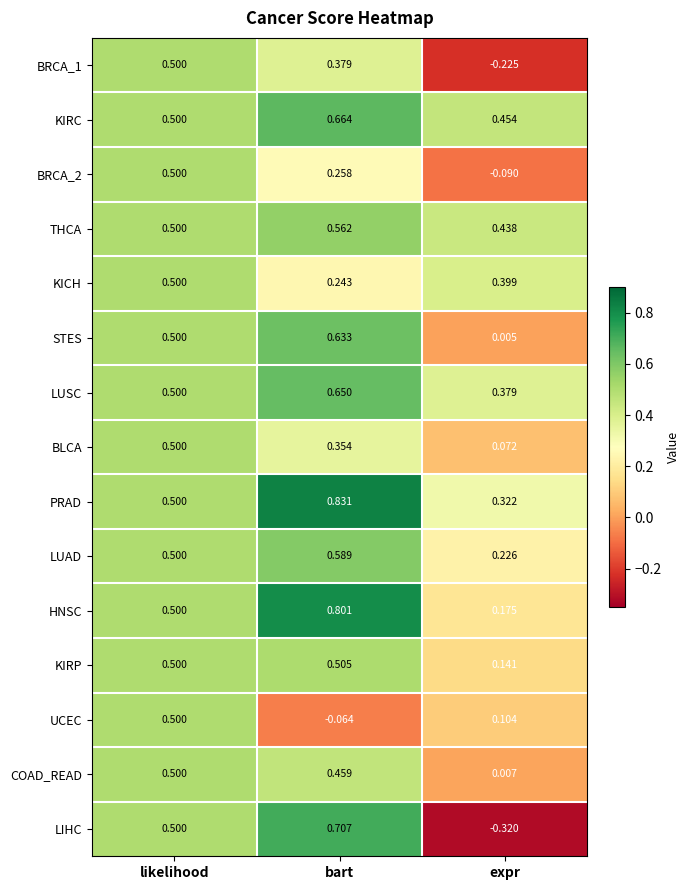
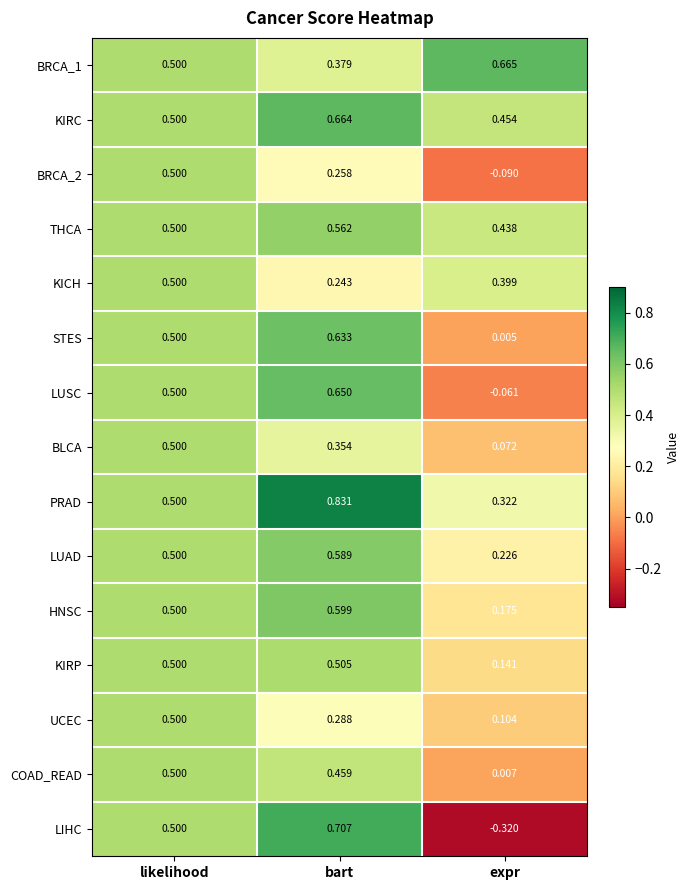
  {
    "BRCA_1": {
      "likelihood": 0.500,
      "bart": 0.379,
-     "expr": -0.225
+     "expr": 0.665
    },
    "KIRC": {
      "likelihood": 0.500,
      "bart": 0.664,
      "expr": 0.454
    },
    "BRCA_2": {
      "likelihood": 0.500,
      "bart": 0.258,
      "expr": -0.090
    },
    "THCA": {
      "likelihood": 0.500,
      "bart": 0.562,
      "expr": 0.438
    },
    "KICH": {
      "likelihood": 0.500,
      "bart": 0.243,
      "expr": 0.399
    },
    "STES": {
      "likelihood": 0.500,
      "bart": 0.633,
      "expr": 0.005
    },
    "LUSC": {
      "likelihood": 0.500,
      "bart": 0.650,
-     "expr": 0.379
+     "expr": -0.061
    },
    "BLCA": {
      "likelihood": 0.500,
      "bart": 0.354,
      "expr": 0.072
    },
    "PRAD": {
      "likelihood": 0.500,
      "bart": 0.831,
      "expr": 0.322
    },
    "LUAD": {
      "likelihood": 0.500,
      "bart": 0.589,
      "expr": 0.226
    },
    "HNSC": {
      "likelihood": 0.500,
-     "bart": 0.801,
+     "bart": 0.599,
      "expr": 0.175
    },
    "KIRP": {
      "likelihood": 0.500,
      "bart": 0.505,
      "expr": 0.141
    },
    "UCEC": {
      "likelihood": 0.500,
-     "bart": -0.064,
+     "bart": 0.288,
      "expr": 0.104
    },
    "COAD_READ": {
      "likelihood": 0.500,
      "bart": 0.459,
      "expr": 0.007
    },
    "LIHC": {
      "likelihood": 0.500,
      "bart": 0.707,
      "expr": -0.320
    }
  }
